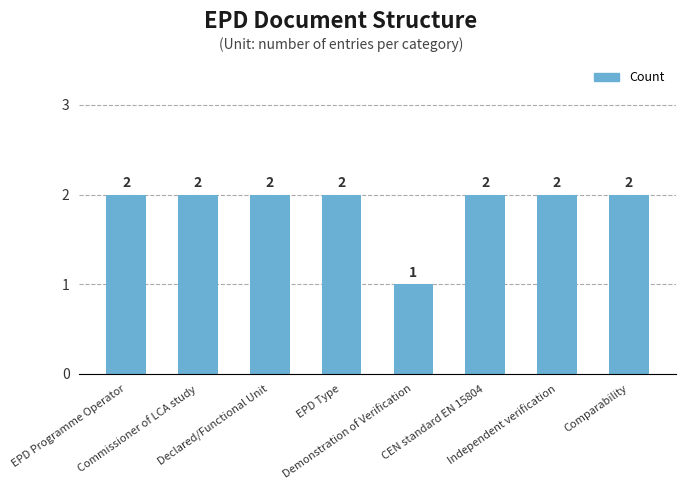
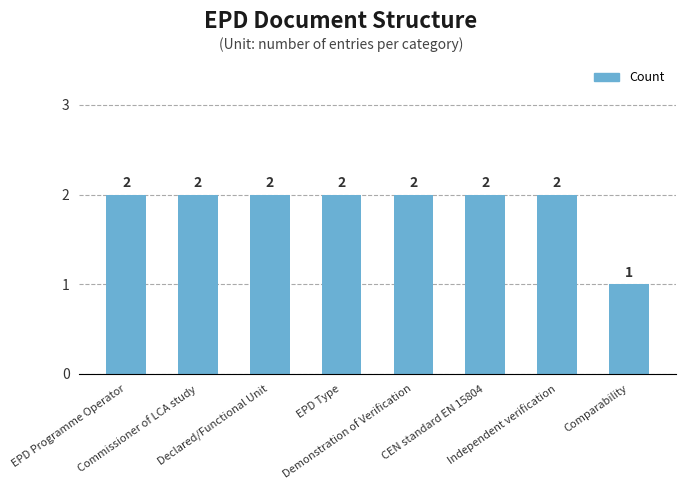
  {
    "EPD Programme Operator": 2,
    "Commissioner of LCA study": 2,
    "Declared/Functional Unit": 2,
    "EPD Type": 2,
-   "Demonstration of Verification": 1,
+   "Demonstration of Verification": 2,
    "CEN standard EN 15804": 2,
    "Independent verification": 2,
-   "Comparability": 2
+   "Comparability": 1
  }
